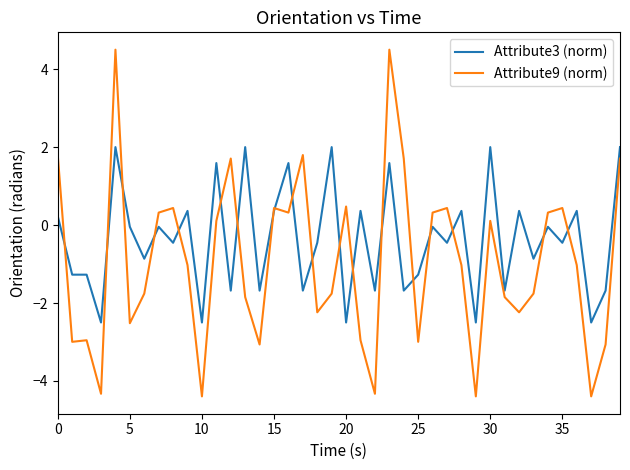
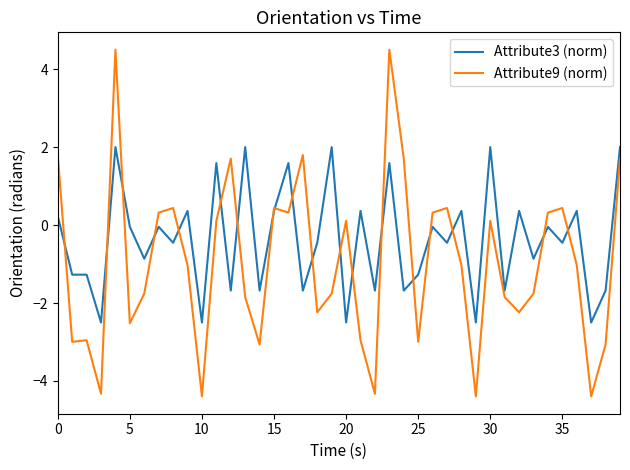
  {
    "Attribute3 (norm)": {
      "0": 0.2,
      "5": 0.0,
      "10": -2.5,
      "15": 0.4,
      "20": -2.5,
      "25": -1.3,
      "30": 2.0,
      "35": -0.5
    },
    "Attribute9 (norm)": {
      "0": 1.8,
      "5": -2.5,
      "10": -4.4,
      "15": 0.4,
-     "20": 0.5,
+     "20": 0.1,
      "25": -3.0,
      "30": 0.1,
      "35": 0.4
    }
  }
